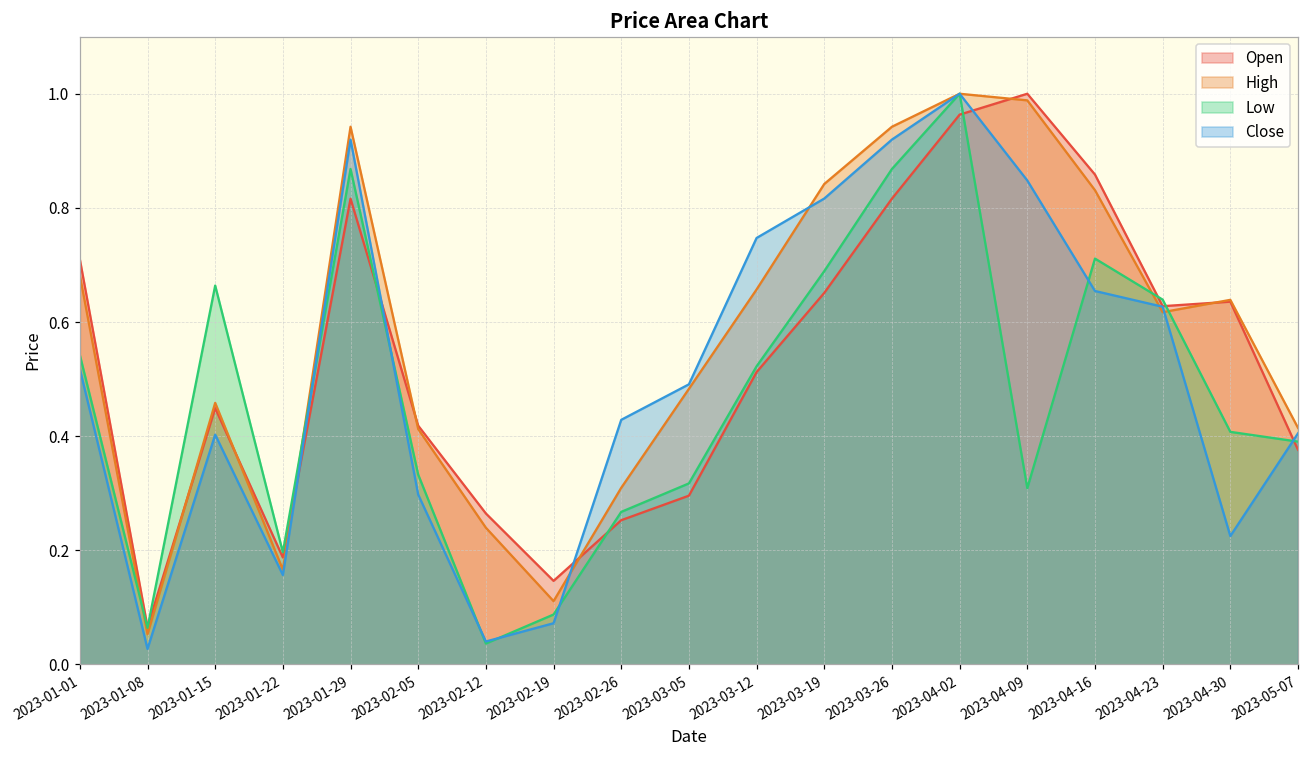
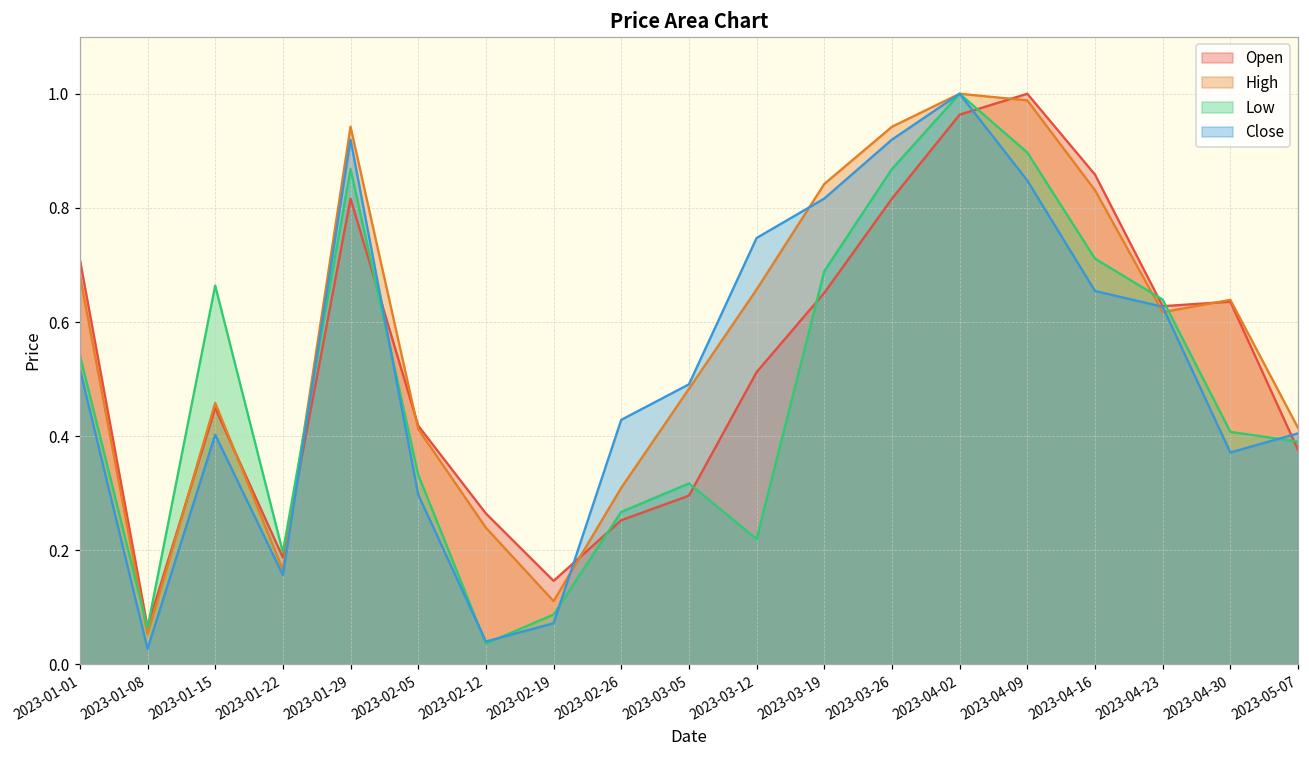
  {
    "Low": {
      "2023-01-01": 0.54,
      "2023-01-15": 0.66,
      "2023-01-22": 0.20,
      "2023-01-29": 0.87,
      "2023-02-05": 0.33,
      "2023-02-19": 0.09,
      "2023-02-26": 0.27,
      "2023-03-05": 0.32,
-     "2023-03-12": 0.52,
+     "2023-03-12": 0.22,
      "2023-03-19": 0.69,
      "2023-03-26": 0.87,
-     "2023-04-09": 0.31,
+     "2023-04-09": 0.90,
      "2023-04-16": 0.71,
      "2023-04-23": 0.64,
      "2023-04-30": 0.41,
      "2023-05-07": 0.39
    },
    "Close": {
      "2023-01-01": 0.52,
      "2023-01-08": 0.03,
      "2023-01-15": 0.40,
      "2023-01-22": 0.16,
      "2023-01-29": 0.92,
      "2023-02-05": 0.30,
      "2023-02-19": 0.07,
      "2023-02-26": 0.43,
      "2023-03-05": 0.49,
      "2023-03-12": 0.75,
      "2023-03-19": 0.82,
      "2023-03-26": 0.92,
      "2023-04-09": 0.85,
      "2023-04-16": 0.65,
-     "2023-04-30": 0.23,
+     "2023-04-30": 0.37,
      "2023-05-07": 0.41
    }
  }
